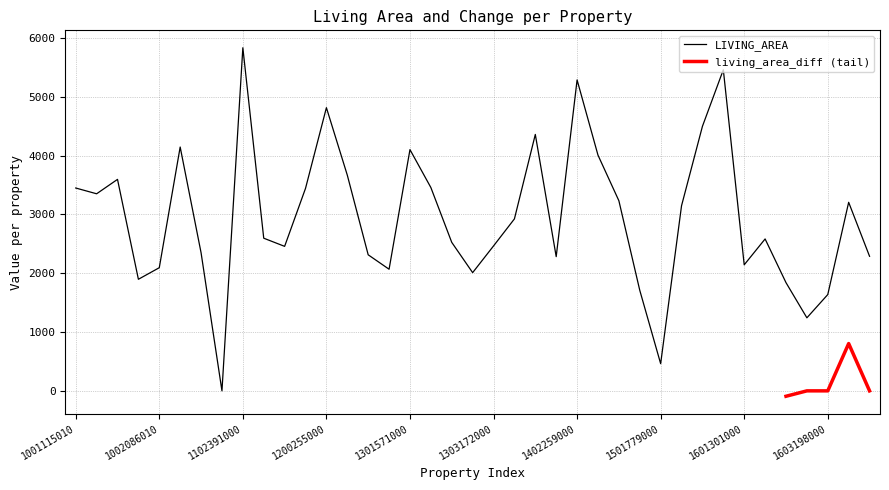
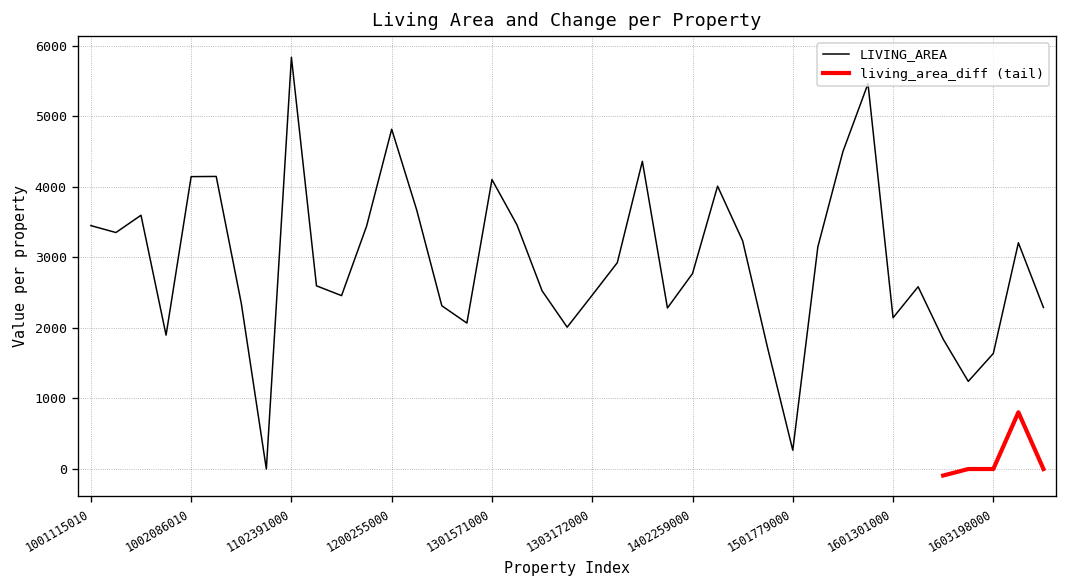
  {
    "LIVING_AREA": {
      "1001115010": 3400,
-     "1002086010": 2100,
+     "1002086010": 4100,
      "1102391000": 5800,
      "1200255000": 4800,
      "1301571000": 4100,
      "1303172000": 2500,
-     "1402259000": 5300,
-     "1501779000": 500,
+     "1402259000": 2800,
+     "1501779000": 300,
      "1601301000": 2100,
      "1603198000": 1600
    },
    "living_area_diff (tail)": {
      "1603198000": 0
    }
  }
